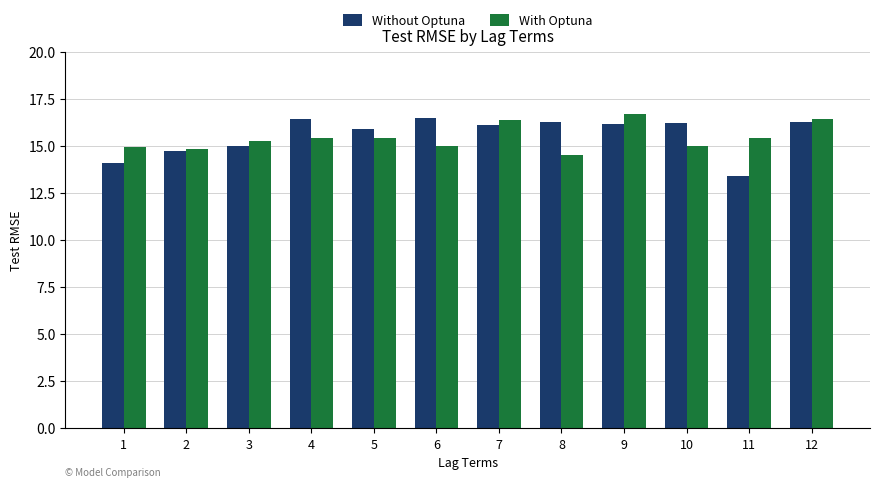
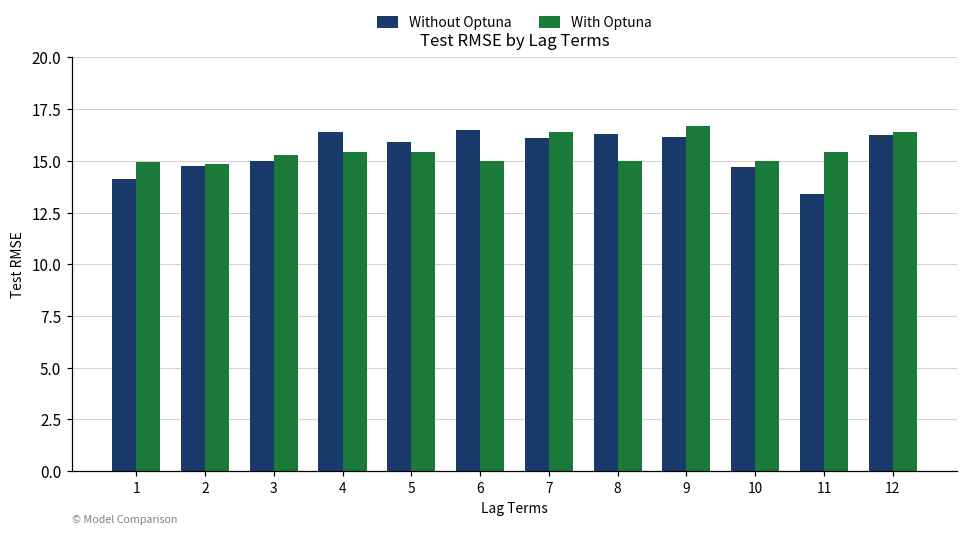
  {
    "Without Optuna": {
      "1": 14.1,
      "2": 14.7,
      "3": 15.0,
      "4": 16.4,
      "5": 15.9,
      "6": 16.5,
      "7": 16.1,
      "8": 16.3,
      "9": 16.1,
-     "10": 16.2,
+     "10": 14.7,
      "11": 13.4,
      "12": 16.3
    },
    "With Optuna": {
      "1": 14.9,
      "2": 14.8,
      "3": 15.3,
      "4": 15.4,
      "5": 15.4,
      "6": 15.0,
      "7": 16.4,
-     "8": 14.5,
+     "8": 15.0,
      "9": 16.7,
      "10": 15.0,
      "11": 15.4,
      "12": 16.4
    }
  }
